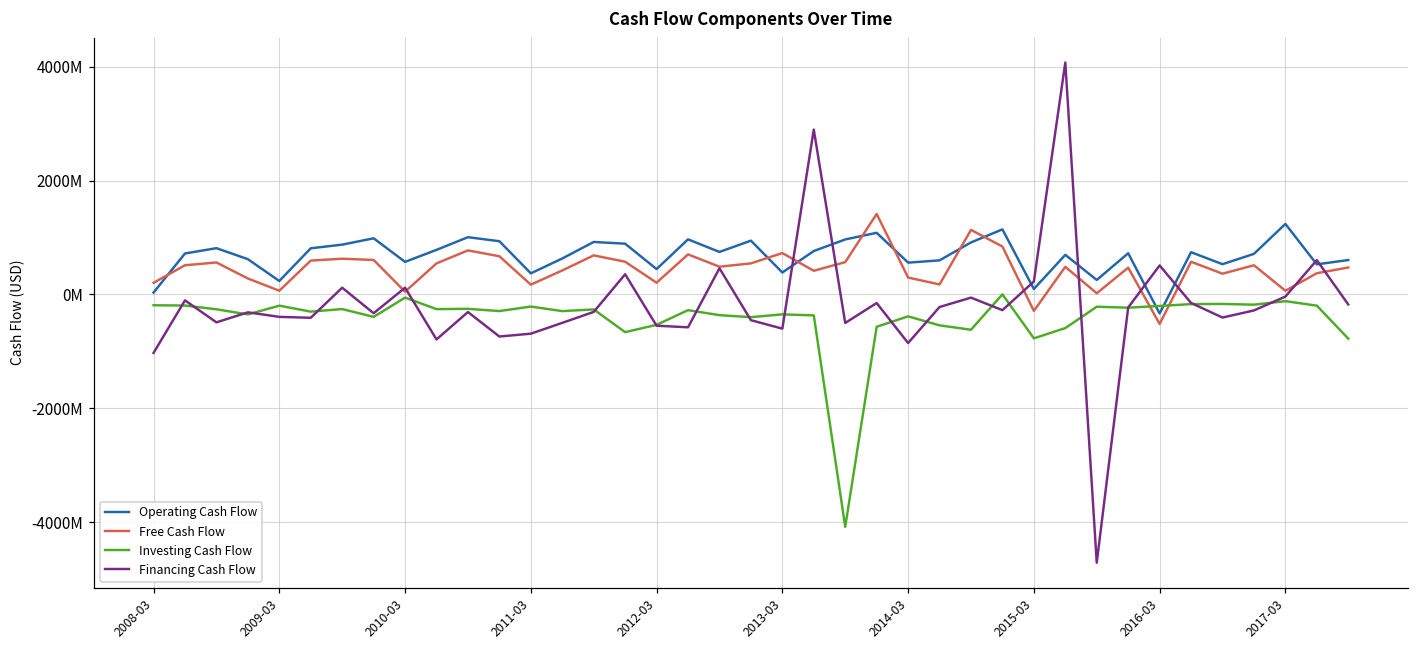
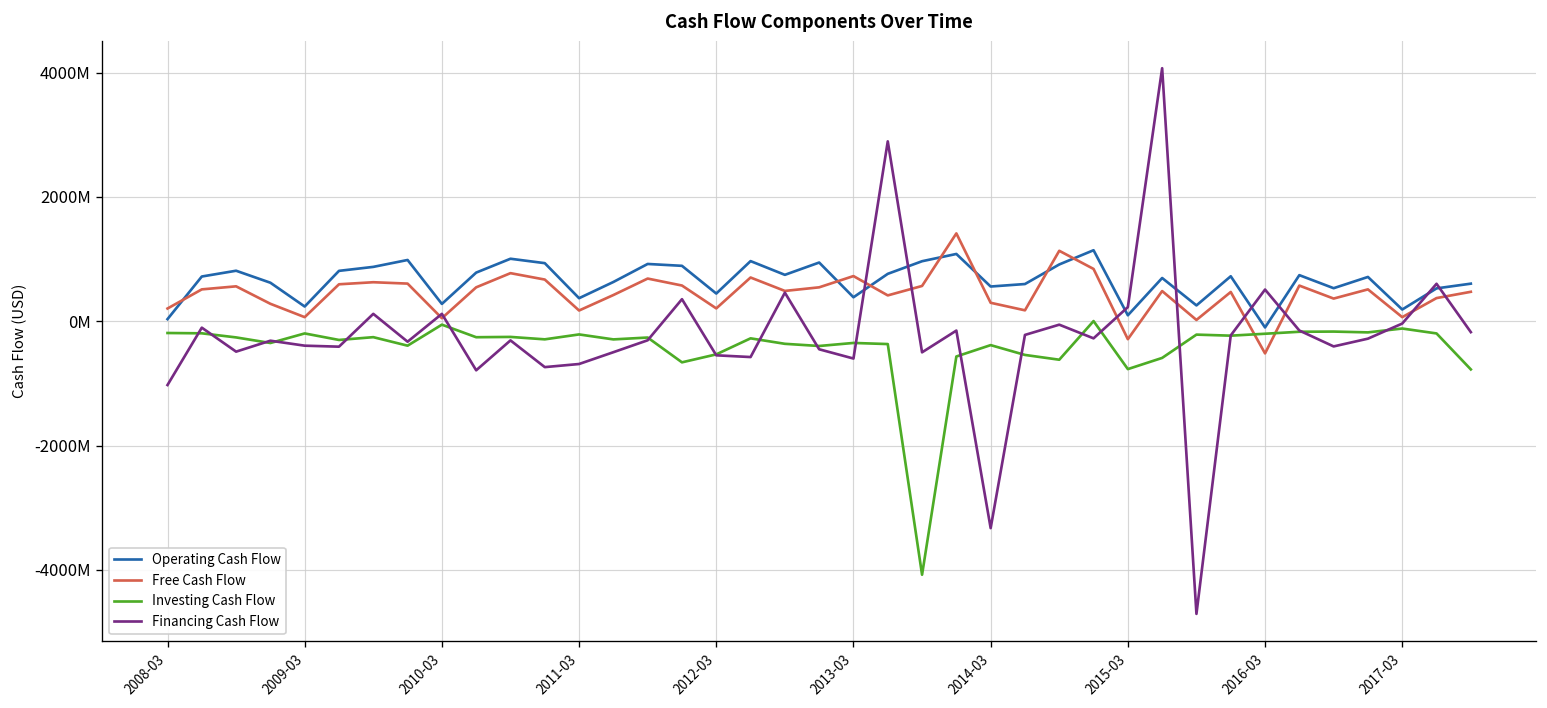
  {
    "Operating Cash Flow": {
      "2008-03": 0,
      "2009-03": 200000000,
-     "2010-03": 600000000,
+     "2010-03": 300000000,
      "2011-03": 400000000,
      "2012-03": 400000000,
      "2013-03": 400000000,
      "2014-03": 600000000,
      "2015-03": 100000000,
-     "2016-03": -300000000,
-     "2017-03": 1200000000
+     "2016-03": -100000000,
+     "2017-03": 200000000
    },
    "Free Cash Flow": {
      "2008-03": 200000000,
      "2009-03": 100000000,
      "2010-03": 0,
      "2011-03": 200000000,
      "2012-03": 200000000,
      "2013-03": 700000000,
      "2014-03": 300000000,
      "2015-03": -300000000,
      "2016-03": -500000000,
      "2017-03": 100000000
    },
    "Investing Cash Flow": {
      "2008-03": -200000000,
      "2009-03": -200000000,
      "2010-03": -100000000,
      "2011-03": -200000000,
      "2013-03": -300000000,
      "2014-03": -400000000,
      "2015-03": -800000000,
      "2016-03": -200000000,
      "2017-03": -100000000
    },
    "Financing Cash Flow": {
      "2008-03": -1000000000,
      "2009-03": -400000000,
      "2010-03": 100000000,
      "2011-03": -700000000,
      "2013-03": -600000000,
-     "2014-03": -900000000,
+     "2014-03": -3300000000,
      "2015-03": 200000000,
      "2016-03": 500000000,
      "2017-03": 0
    }
  }
